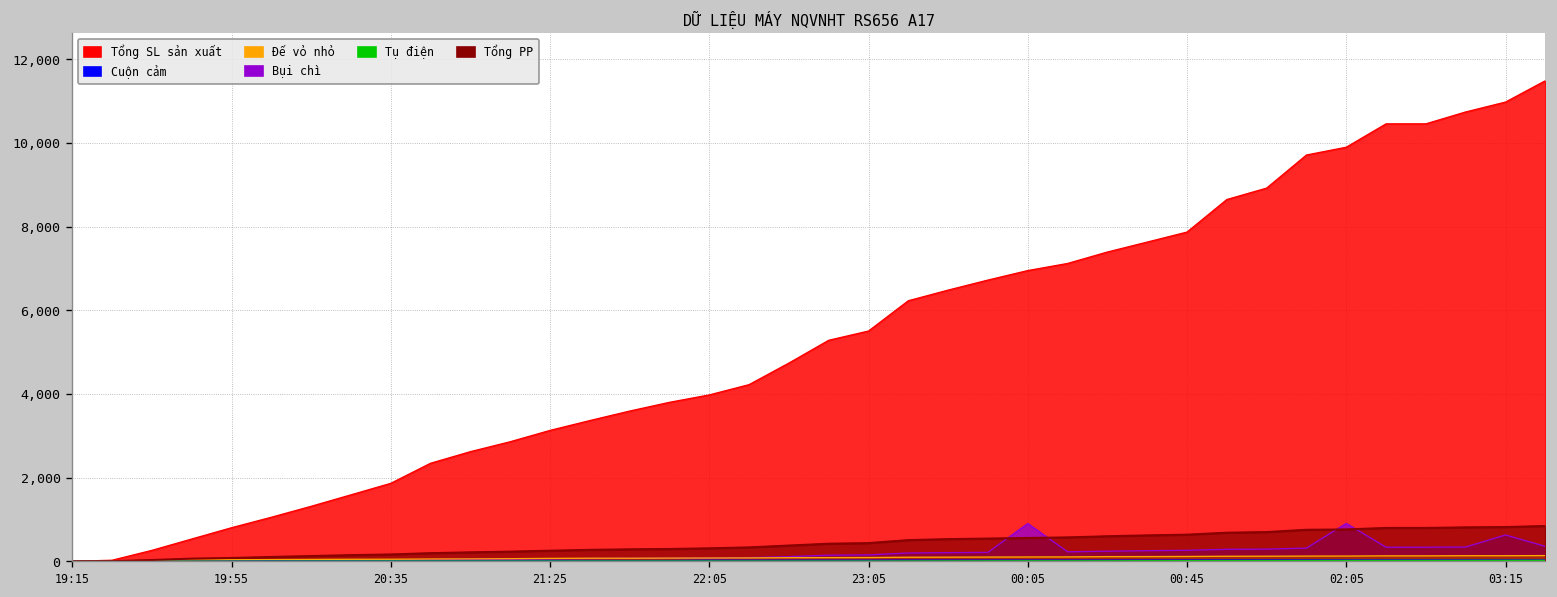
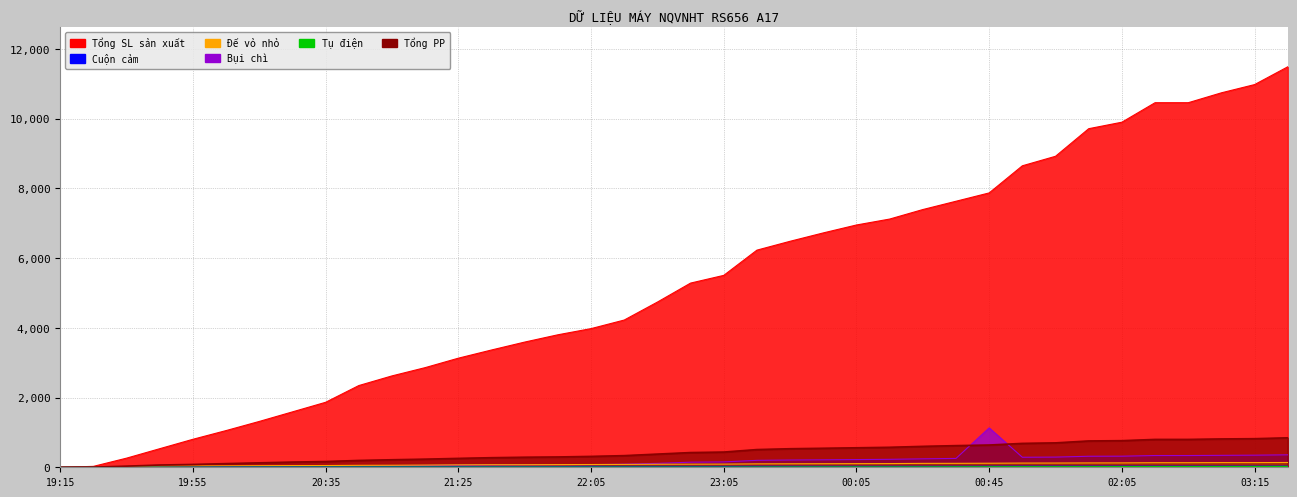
  {
    "Bụi chì": {
-     "00:05": "900",
-     "00:45": "300",
-     "02:05": "900",
-     "03:15": "600"
+     "00:05": "200",
+     "00:45": "1,100",
+     "02:05": "300",
+     "03:15": "300"
    },
    "Đế vỏ nhỏ": {
      "00:05": "100",
      "00:45": "100",
      "02:05": "100",
      "03:15": "100"
    }
  }
